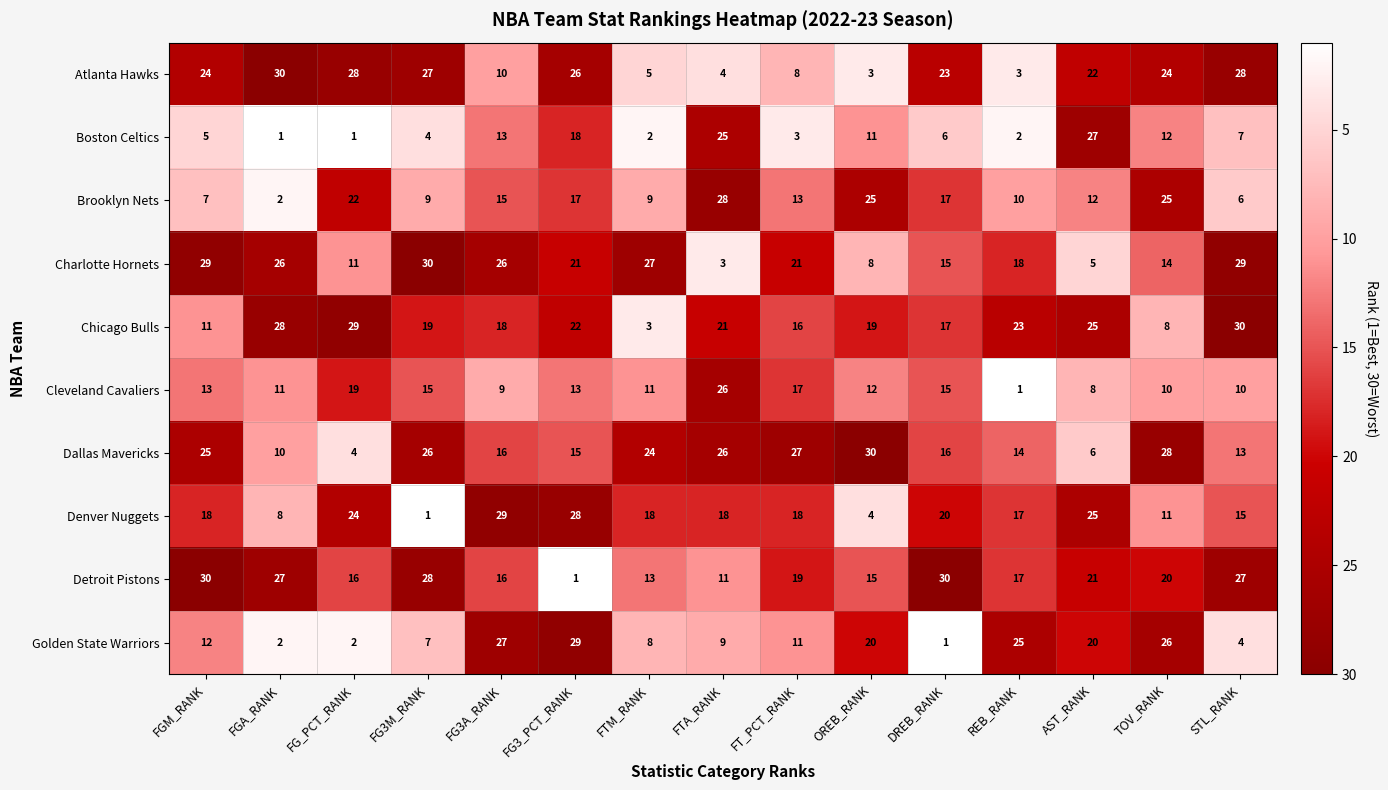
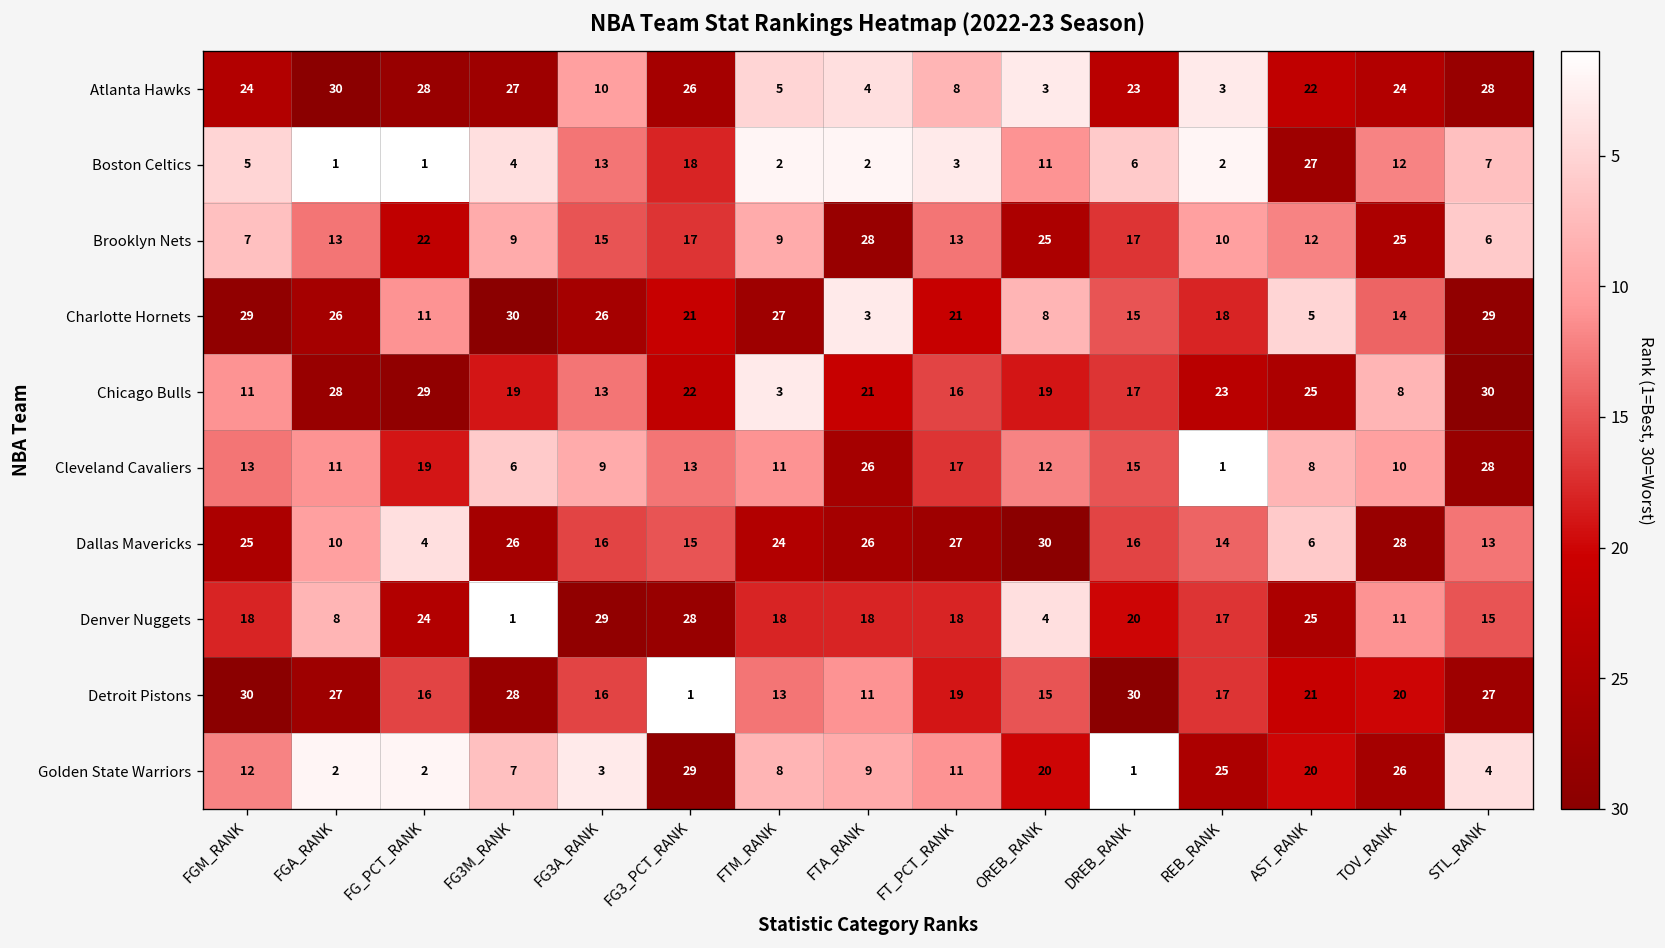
  {
    "Atlanta Hawks": {
      "FGM_RANK": 24,
      "FGA_RANK": 30,
      "FG_PCT_RANK": 28,
      "FG3M_RANK": 27,
      "FG3A_RANK": 10,
      "FG3_PCT_RANK": 26,
      "FTM_RANK": 5,
      "FTA_RANK": 4,
      "FT_PCT_RANK": 8,
      "OREB_RANK": 3,
      "DREB_RANK": 23,
      "REB_RANK": 3,
      "AST_RANK": 22,
      "TOV_RANK": 24,
      "STL_RANK": 28
    },
    "Boston Celtics": {
      "FGM_RANK": 5,
      "FGA_RANK": 1,
      "FG_PCT_RANK": 1,
      "FG3M_RANK": 4,
      "FG3A_RANK": 13,
      "FG3_PCT_RANK": 18,
      "FTM_RANK": 2,
-     "FTA_RANK": 25,
+     "FTA_RANK": 2,
      "FT_PCT_RANK": 3,
      "OREB_RANK": 11,
      "DREB_RANK": 6,
      "REB_RANK": 2,
      "AST_RANK": 27,
      "TOV_RANK": 12,
      "STL_RANK": 7
    },
    "Brooklyn Nets": {
      "FGM_RANK": 7,
-     "FGA_RANK": 2,
+     "FGA_RANK": 13,
      "FG_PCT_RANK": 22,
      "FG3M_RANK": 9,
      "FG3A_RANK": 15,
      "FG3_PCT_RANK": 17,
      "FTM_RANK": 9,
      "FTA_RANK": 28,
      "FT_PCT_RANK": 13,
      "OREB_RANK": 25,
      "DREB_RANK": 17,
      "REB_RANK": 10,
      "AST_RANK": 12,
      "TOV_RANK": 25,
      "STL_RANK": 6
    },
    "Charlotte Hornets": {
      "FGM_RANK": 29,
      "FGA_RANK": 26,
      "FG_PCT_RANK": 11,
      "FG3M_RANK": 30,
      "FG3A_RANK": 26,
      "FG3_PCT_RANK": 21,
      "FTM_RANK": 27,
      "FTA_RANK": 3,
      "FT_PCT_RANK": 21,
      "OREB_RANK": 8,
      "DREB_RANK": 15,
      "REB_RANK": 18,
      "AST_RANK": 5,
      "TOV_RANK": 14,
      "STL_RANK": 29
    },
    "Chicago Bulls": {
      "FGM_RANK": 11,
      "FGA_RANK": 28,
      "FG_PCT_RANK": 29,
      "FG3M_RANK": 19,
-     "FG3A_RANK": 18,
+     "FG3A_RANK": 13,
      "FG3_PCT_RANK": 22,
      "FTM_RANK": 3,
      "FTA_RANK": 21,
      "FT_PCT_RANK": 16,
      "OREB_RANK": 19,
      "DREB_RANK": 17,
      "REB_RANK": 23,
      "AST_RANK": 25,
      "TOV_RANK": 8,
      "STL_RANK": 30
    },
    "Cleveland Cavaliers": {
      "FGM_RANK": 13,
      "FGA_RANK": 11,
      "FG_PCT_RANK": 19,
-     "FG3M_RANK": 15,
+     "FG3M_RANK": 6,
      "FG3A_RANK": 9,
      "FG3_PCT_RANK": 13,
      "FTM_RANK": 11,
      "FTA_RANK": 26,
      "FT_PCT_RANK": 17,
      "OREB_RANK": 12,
      "DREB_RANK": 15,
      "REB_RANK": 1,
      "AST_RANK": 8,
      "TOV_RANK": 10,
-     "STL_RANK": 10
+     "STL_RANK": 28
    },
    "Dallas Mavericks": {
      "FGM_RANK": 25,
      "FGA_RANK": 10,
      "FG_PCT_RANK": 4,
      "FG3M_RANK": 26,
      "FG3A_RANK": 16,
      "FG3_PCT_RANK": 15,
      "FTM_RANK": 24,
      "FTA_RANK": 26,
      "FT_PCT_RANK": 27,
      "OREB_RANK": 30,
      "DREB_RANK": 16,
      "REB_RANK": 14,
      "AST_RANK": 6,
      "TOV_RANK": 28,
      "STL_RANK": 13
    },
    "Denver Nuggets": {
      "FGM_RANK": 18,
      "FGA_RANK": 8,
      "FG_PCT_RANK": 24,
      "FG3M_RANK": 1,
      "FG3A_RANK": 29,
      "FG3_PCT_RANK": 28,
      "FTM_RANK": 18,
      "FTA_RANK": 18,
      "FT_PCT_RANK": 18,
      "OREB_RANK": 4,
      "DREB_RANK": 20,
      "REB_RANK": 17,
      "AST_RANK": 25,
      "TOV_RANK": 11,
      "STL_RANK": 15
    },
    "Detroit Pistons": {
      "FGM_RANK": 30,
      "FGA_RANK": 27,
      "FG_PCT_RANK": 16,
      "FG3M_RANK": 28,
      "FG3A_RANK": 16,
      "FG3_PCT_RANK": 1,
      "FTM_RANK": 13,
      "FTA_RANK": 11,
      "FT_PCT_RANK": 19,
      "OREB_RANK": 15,
      "DREB_RANK": 30,
      "REB_RANK": 17,
      "AST_RANK": 21,
      "TOV_RANK": 20,
      "STL_RANK": 27
    },
    "Golden State Warriors": {
      "FGM_RANK": 12,
      "FGA_RANK": 2,
      "FG_PCT_RANK": 2,
      "FG3M_RANK": 7,
-     "FG3A_RANK": 27,
+     "FG3A_RANK": 3,
      "FG3_PCT_RANK": 29,
      "FTM_RANK": 8,
      "FTA_RANK": 9,
      "FT_PCT_RANK": 11,
      "OREB_RANK": 20,
      "DREB_RANK": 1,
      "REB_RANK": 25,
      "AST_RANK": 20,
      "TOV_RANK": 26,
      "STL_RANK": 4
    }
  }
